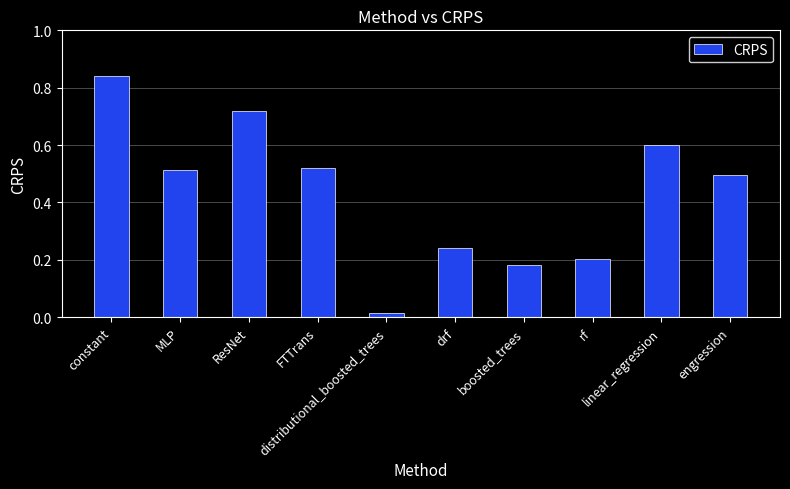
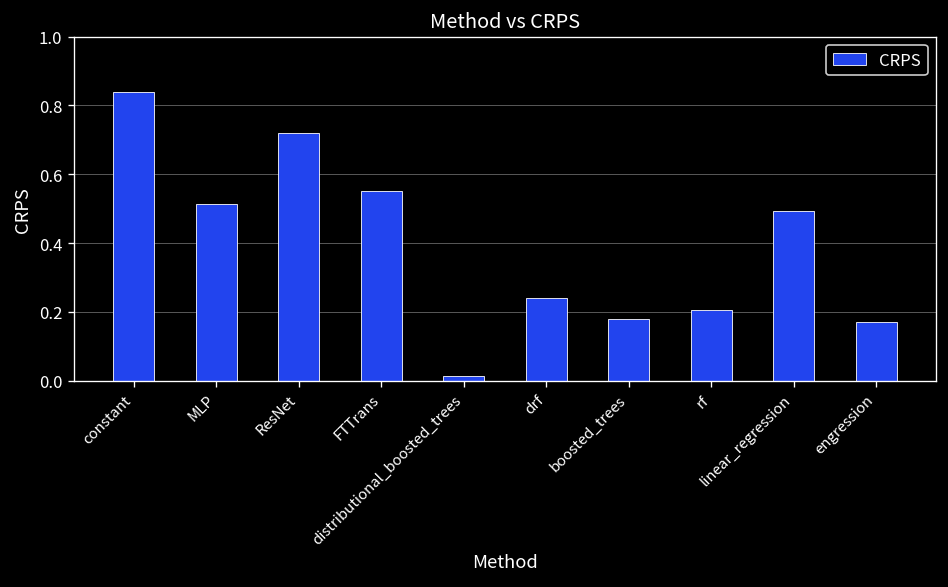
  {
    "constant": 0.84,
    "MLP": 0.51,
    "ResNet": 0.72,
-   "FTTrans": 0.52,
+   "FTTrans": 0.55,
    "distributional_boosted_trees": 0.01,
    "drf": 0.24,
    "boosted_trees": 0.18,
    "rf": 0.20,
-   "linear_regression": 0.60,
-   "engression": 0.49
+   "linear_regression": 0.49,
+   "engression": 0.17
  }
